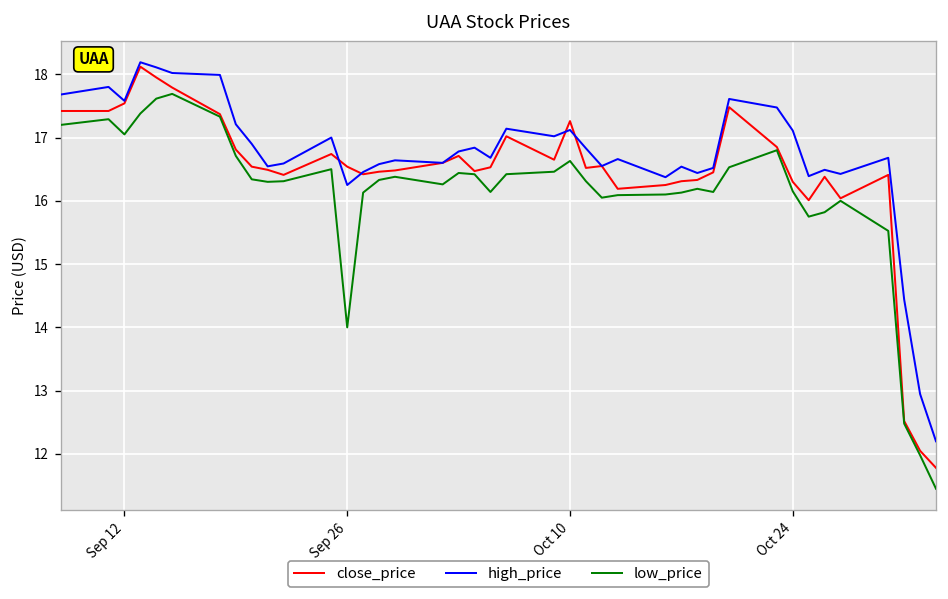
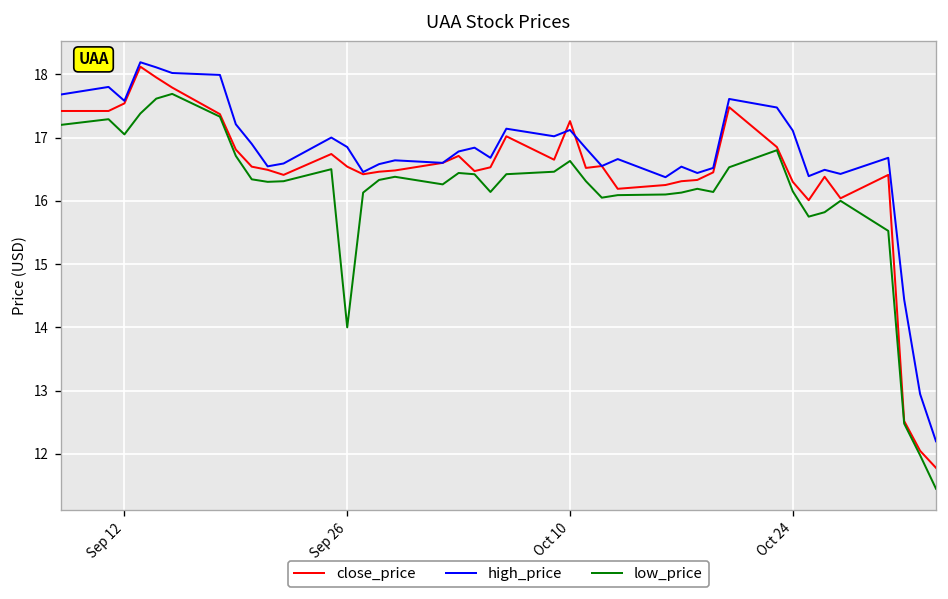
  {
    "close_price": {
      "Sep 26": 16.5,
      "Oct 10": 17.3,
      "Oct 24": 16.3
    },
    "high_price": {
-     "Sep 26": 16.3,
+     "Sep 26": 16.9,
      "Oct 10": 17.1,
      "Oct 24": 17.1
    },
    "low_price": {
      "Sep 12": 17.1,
      "Sep 26": 14.0,
      "Oct 10": 16.6,
      "Oct 24": 16.2
    }
  }
